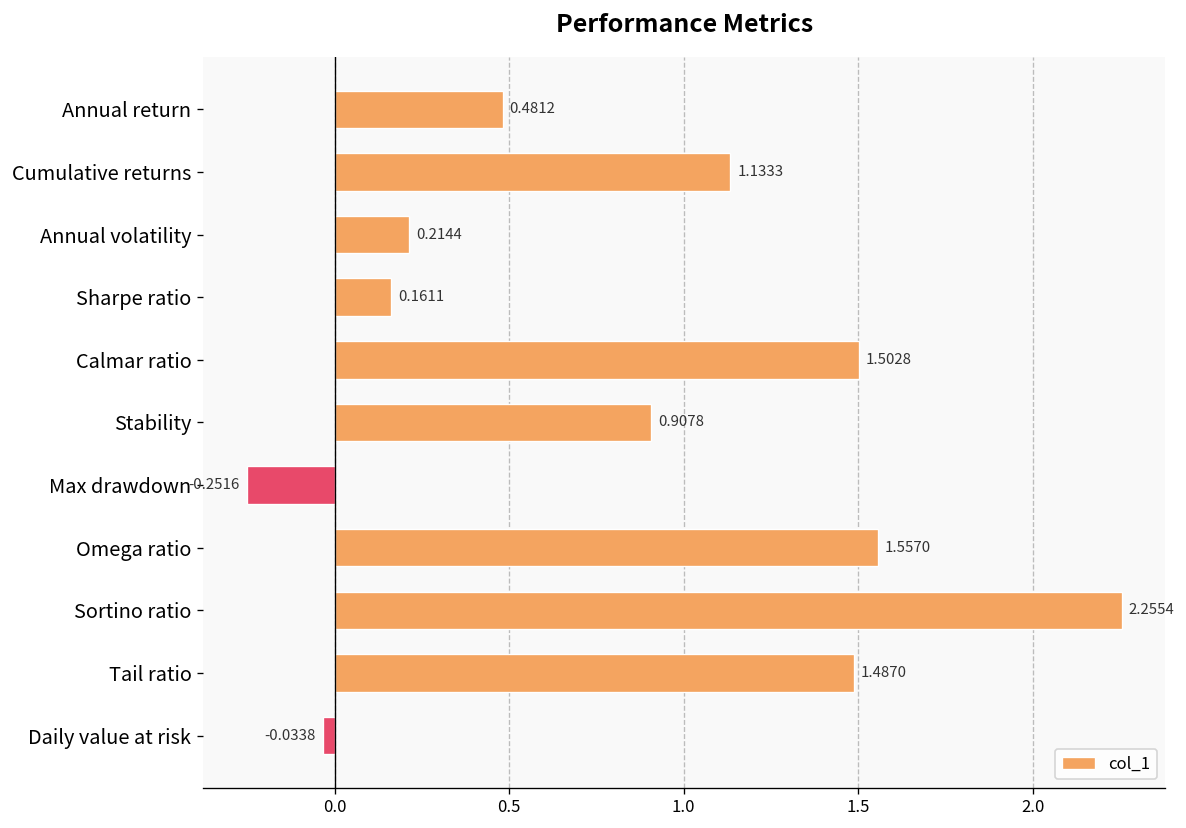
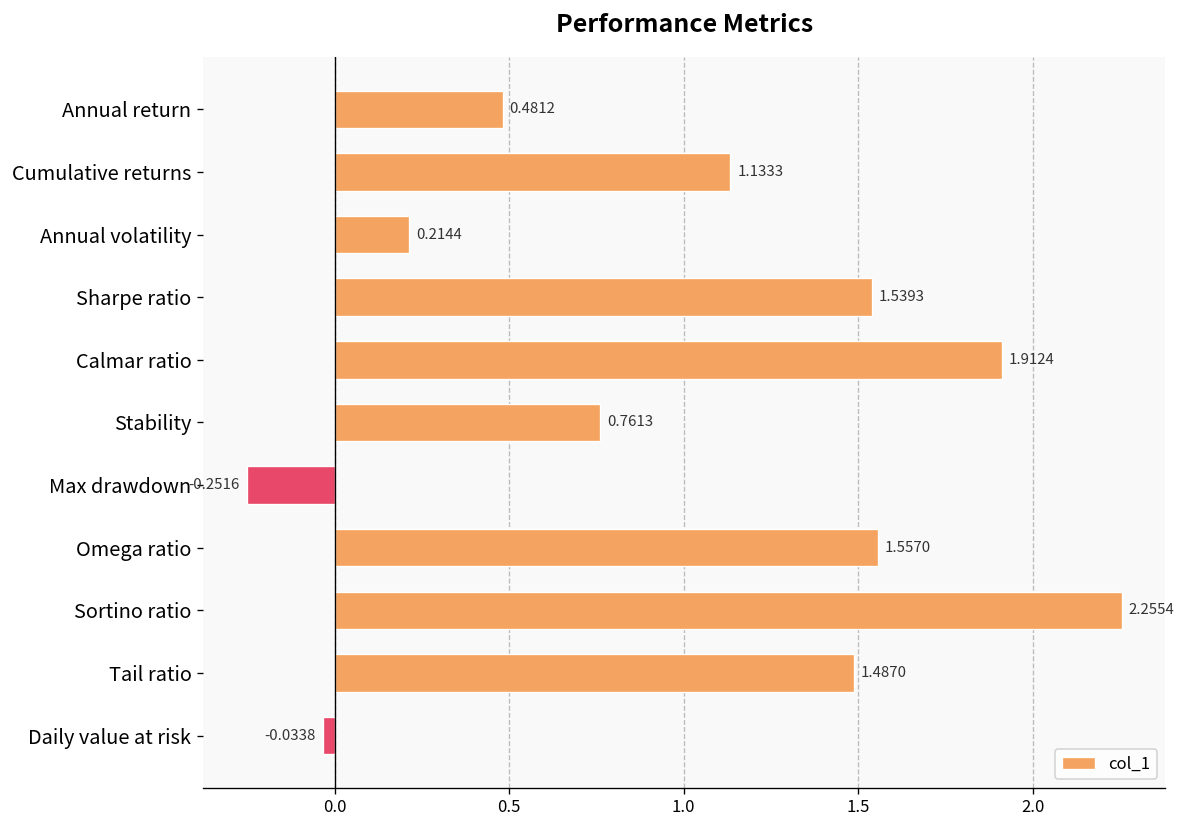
  {
    "Annual return": 0.4812,
    "Cumulative returns": 1.1333,
    "Annual volatility": 0.2144,
-   "Sharpe ratio": 0.1611,
-   "Calmar ratio": 1.5028,
-   "Stability": 0.9078,
+   "Sharpe ratio": 1.5393,
+   "Calmar ratio": 1.9124,
+   "Stability": 0.7613,
    "Max drawdown": -0.2516,
    "Omega ratio": 1.5570,
    "Sortino ratio": 2.2554,
    "Tail ratio": 1.4870,
    "Daily value at risk": -0.0338
  }
